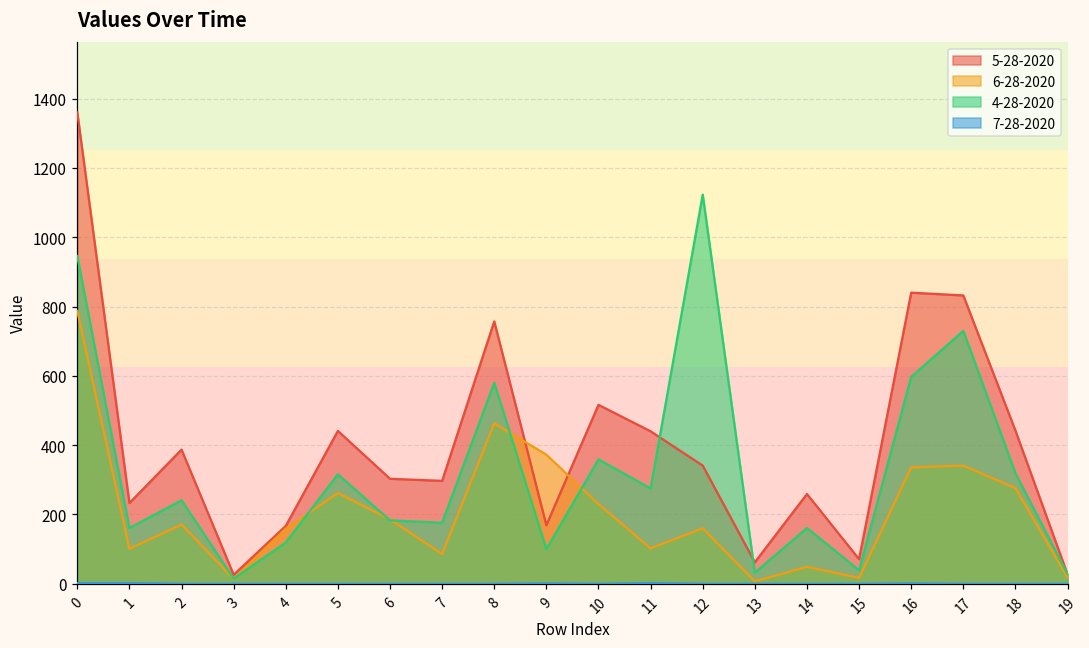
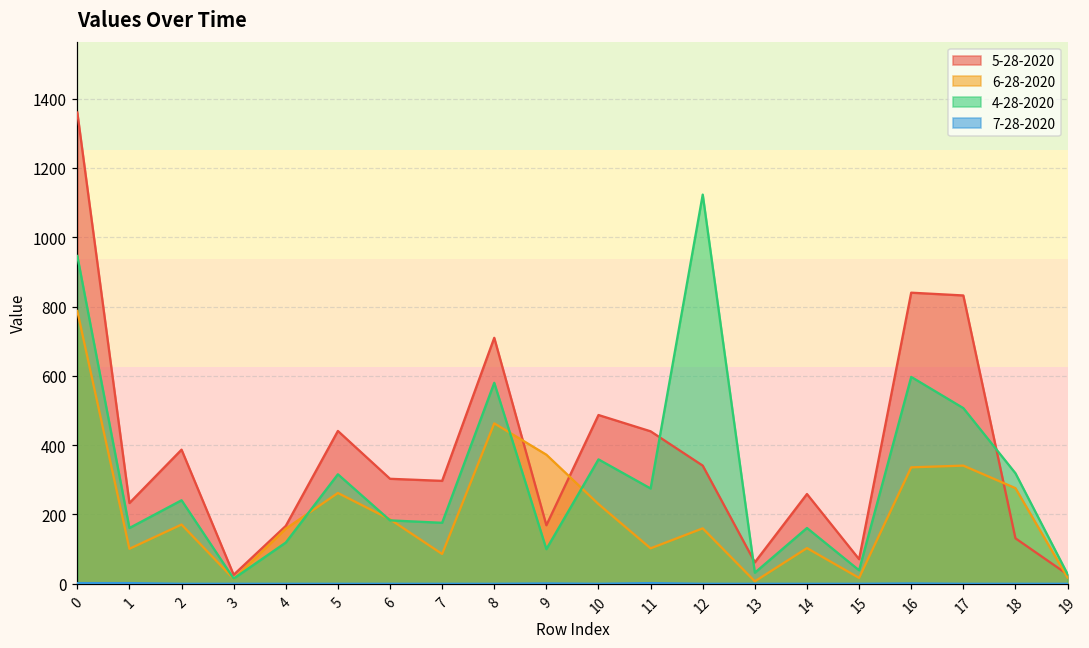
  {
    "5-28-2020": {
      "0": 1360,
      "1": 230,
      "2": 390,
      "3": 30,
      "5": 440,
      "6": 300,
      "7": 300,
-     "8": 760,
+     "8": 710,
      "9": 170,
-     "10": 520,
+     "10": 490,
      "11": 440,
      "12": 340,
      "13": 60,
      "14": 260,
      "15": 70,
      "16": 840,
      "17": 830,
-     "18": 440
+     "18": 130
    },
    "6-28-2020": {
      "0": 790,
      "1": 100,
      "2": 170,
      "5": 260,
      "7": 90,
      "8": 460,
      "9": 370,
      "10": 230,
      "11": 100,
      "12": 160,
-     "14": 50,
+     "14": 100,
      "15": 20,
      "16": 340,
      "17": 340,
      "18": 280,
      "19": 20
    },
    "4-28-2020": {
      "0": 950,
      "1": 160,
      "2": 240,
      "4": 120,
      "5": 320,
      "7": 180,
      "8": 580,
      "9": 100,
      "10": 360,
      "11": 280,
      "12": 1120,
      "13": 30,
      "14": 160,
      "15": 40,
      "16": 600,
-     "17": 730,
+     "17": 510,
      "18": 320
    },
    "7-28-2020": {
      "0": 0,
      "1": 0,
      "2": 0,
      "3": 0,
      "4": 0,
      "5": 0,
      "6": 0,
      "7": 0,
      "8": 0,
      "9": 0,
      "10": 0,
      "11": 0,
      "12": 0,
      "14": 0,
      "15": 0,
      "16": 0,
      "17": 0,
      "18": 0,
      "19": 0
    }
  }
